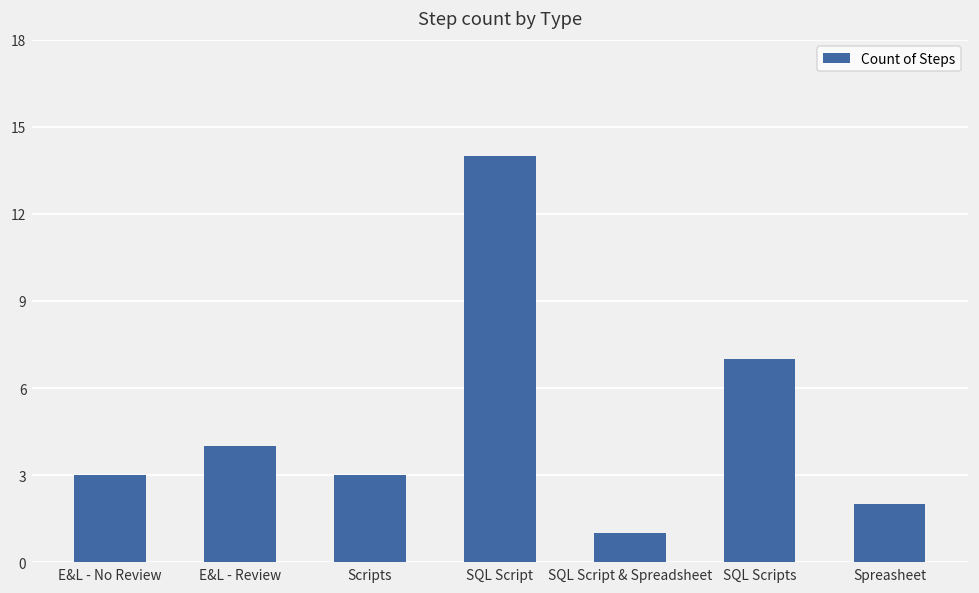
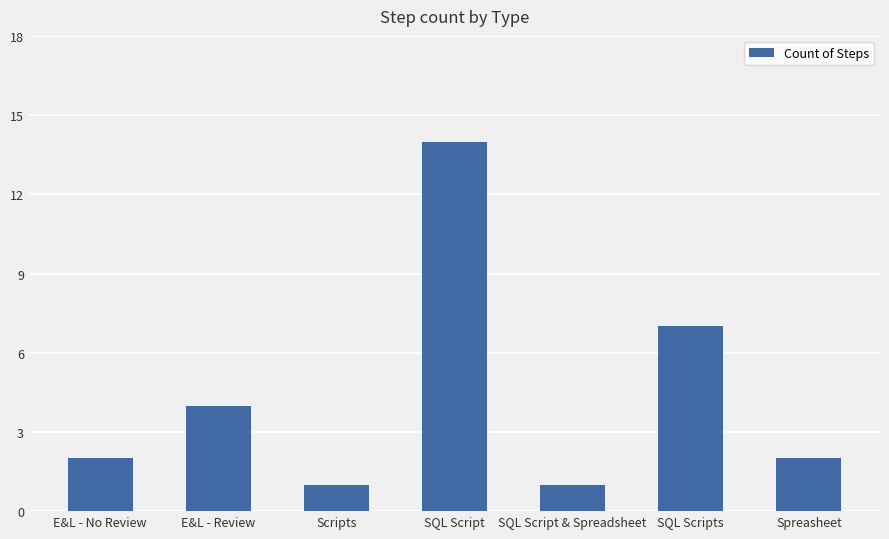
  {
-   "E&L - No Review": 3,
+   "E&L - No Review": 2,
    "E&L - Review": 4,
-   "Scripts": 3,
+   "Scripts": 1,
    "SQL Script": 14,
    "SQL Script & Spreadsheet": 1,
    "SQL Scripts": 7,
    "Spreasheet": 2
  }
